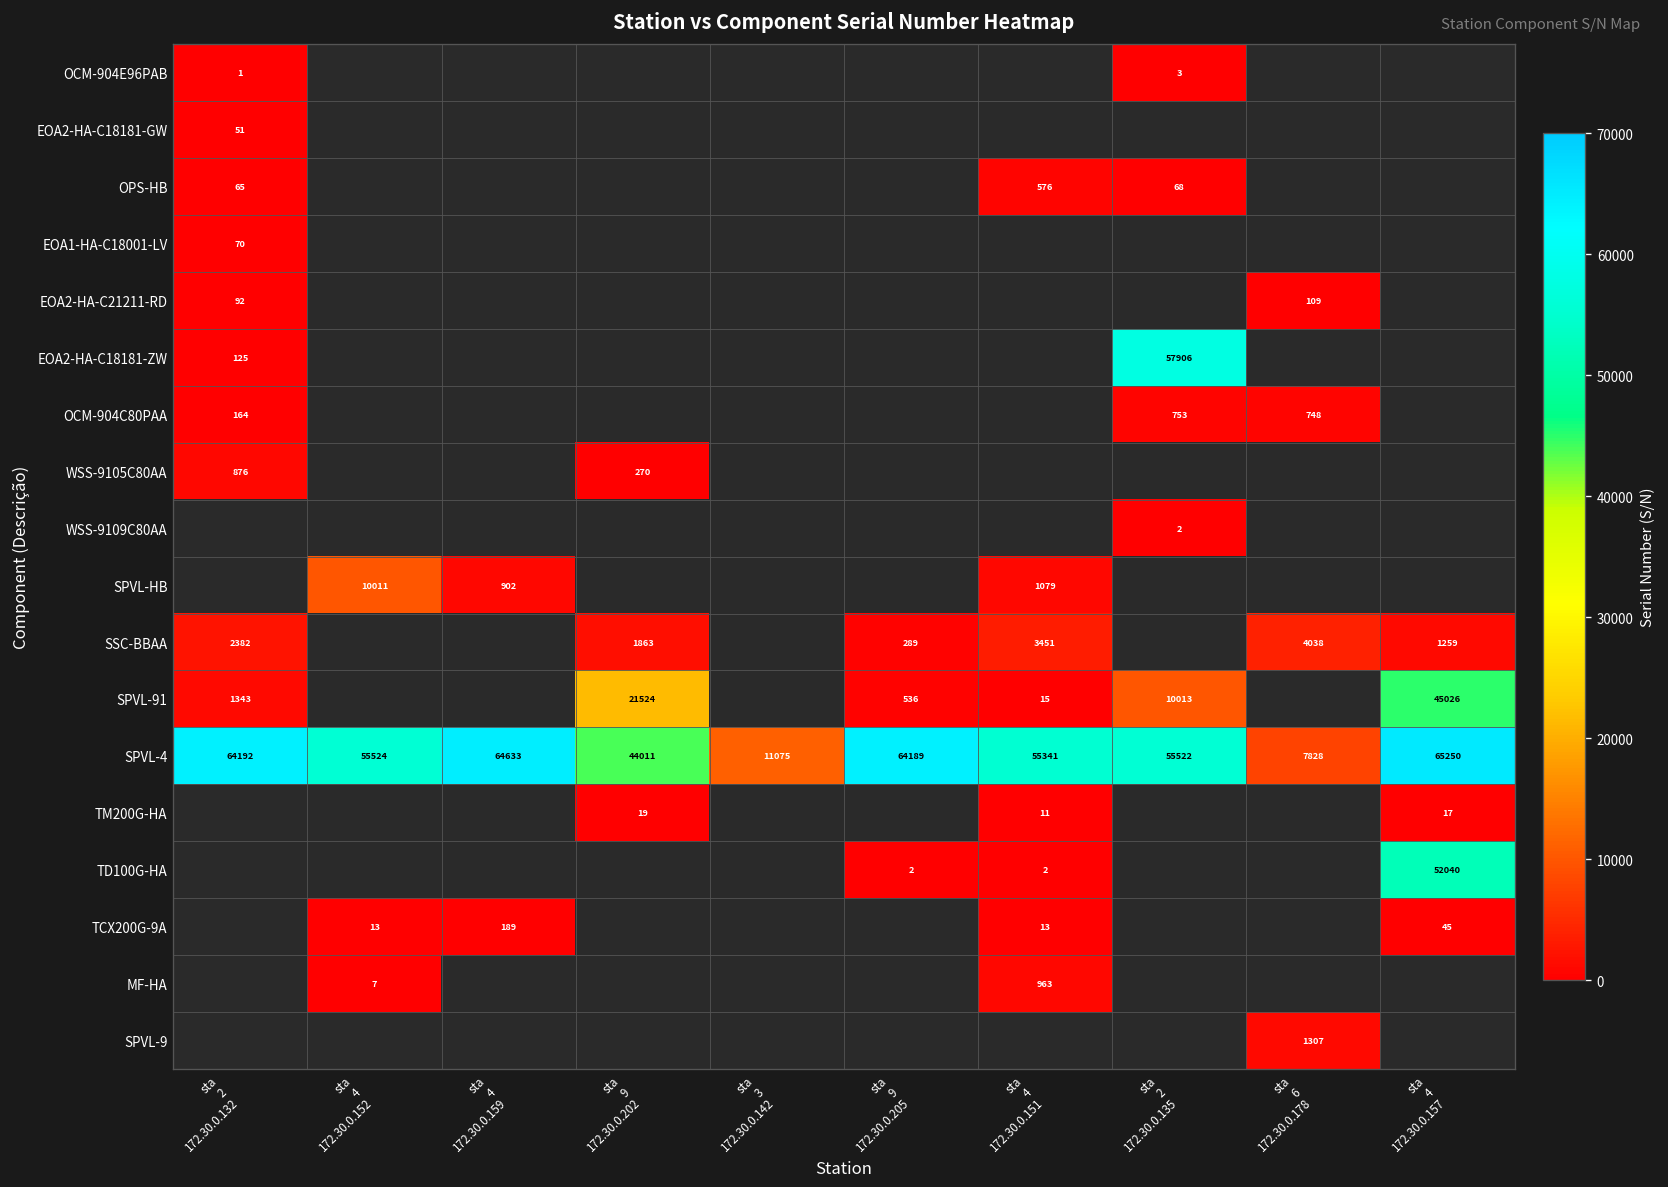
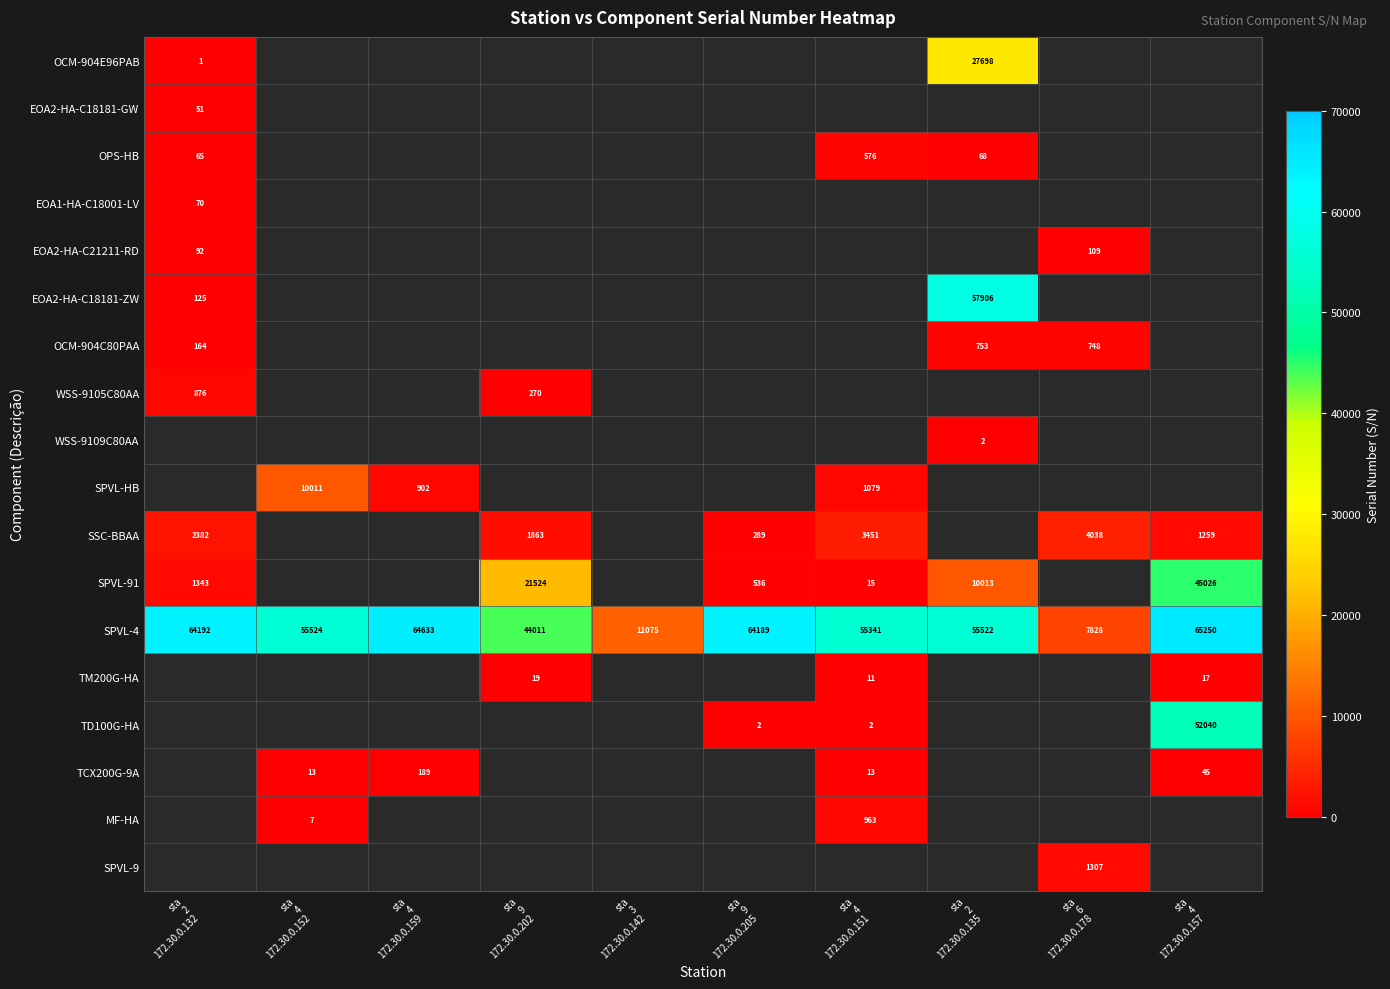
  {
    "OCM-904E96PAB": {
      "sta 2 172.30.0.132": 1,
-     "sta 2 172.30.0.135": 3
+     "sta 2 172.30.0.135": 27698
    },
    "EOA2-HA-C18181-GW": {
      "sta 2 172.30.0.132": 51
    },
    "OPS-HB": {
      "sta 2 172.30.0.132": 65,
      "sta 4 172.30.0.151": 576,
      "sta 2 172.30.0.135": 68
    },
    "EOA1-HA-C18001-LV": {
      "sta 2 172.30.0.132": 70
    },
    "EOA2-HA-C21211-RD": {
      "sta 2 172.30.0.132": 92,
      "sta 6 172.30.0.178": 109
    },
    "EOA2-HA-C18181-ZW": {
      "sta 2 172.30.0.132": 125,
      "sta 2 172.30.0.135": 57906
    },
    "OCM-904C80PAA": {
      "sta 2 172.30.0.132": 164,
      "sta 2 172.30.0.135": 753,
      "sta 6 172.30.0.178": 748
    },
    "WSS-9105C80AA": {
      "sta 2 172.30.0.132": 876,
      "sta 9 172.30.0.202": 270
    },
    "WSS-9109C80AA": {
      "sta 2 172.30.0.135": 2
    },
    "SPVL-HB": {
      "sta 4 172.30.0.152": 10011,
      "sta 4 172.30.0.159": 902,
      "sta 4 172.30.0.151": 1079
    },
    "SSC-BBAA": {
      "sta 2 172.30.0.132": 2382,
      "sta 9 172.30.0.202": 1863,
      "sta 9 172.30.0.205": 289,
      "sta 4 172.30.0.151": 3451,
      "sta 6 172.30.0.178": 4038,
      "sta 4 172.30.0.157": 1259
    },
    "SPVL-91": {
      "sta 2 172.30.0.132": 1343,
      "sta 9 172.30.0.202": 21524,
      "sta 9 172.30.0.205": 536,
      "sta 4 172.30.0.151": 15,
      "sta 2 172.30.0.135": 10013,
      "sta 4 172.30.0.157": 45026
    },
    "SPVL-4": {
      "sta 2 172.30.0.132": 64192,
      "sta 4 172.30.0.152": 55524,
      "sta 4 172.30.0.159": 64633,
      "sta 9 172.30.0.202": 44011,
      "sta 3 172.30.0.142": 11075,
      "sta 9 172.30.0.205": 64189,
      "sta 4 172.30.0.151": 55341,
      "sta 2 172.30.0.135": 55522,
      "sta 6 172.30.0.178": 7828,
      "sta 4 172.30.0.157": 65250
    },
    "TM200G-HA": {
      "sta 9 172.30.0.202": 19,
      "sta 4 172.30.0.151": 11,
      "sta 4 172.30.0.157": 17
    },
    "TD100G-HA": {
      "sta 9 172.30.0.205": 2,
      "sta 4 172.30.0.151": 2,
      "sta 4 172.30.0.157": 52040
    },
    "TCX200G-9A": {
      "sta 4 172.30.0.152": 13,
      "sta 4 172.30.0.159": 189,
      "sta 4 172.30.0.151": 13,
      "sta 4 172.30.0.157": 45
    },
    "MF-HA": {
      "sta 4 172.30.0.152": 7,
      "sta 4 172.30.0.151": 963
    },
    "SPVL-9": {
      "sta 6 172.30.0.178": 1307
    }
  }
